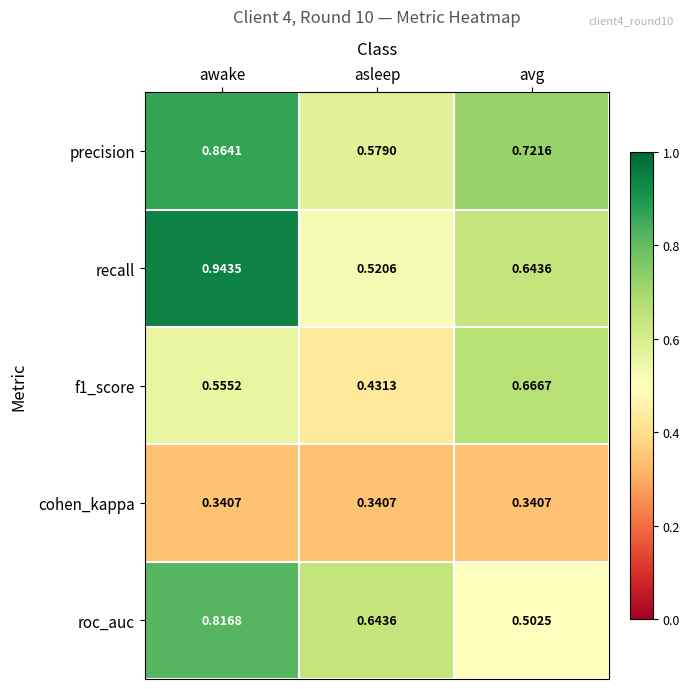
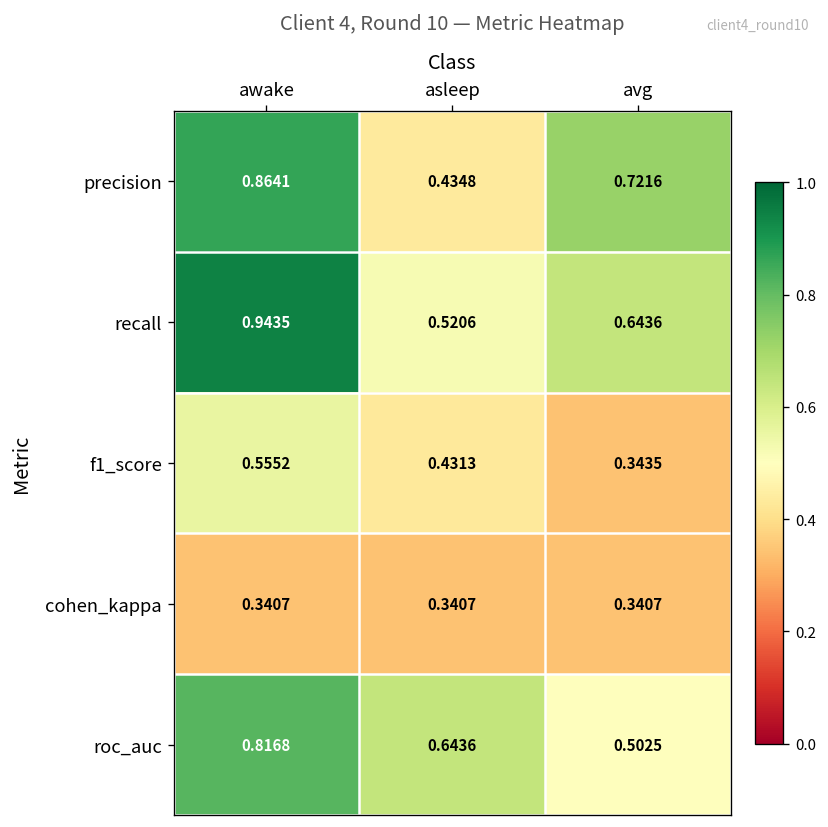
  {
    "precision": {
      "awake": 0.8641,
-     "asleep": 0.5790,
+     "asleep": 0.4348,
      "avg": 0.7216
    },
    "recall": {
      "awake": 0.9435,
      "asleep": 0.5206,
      "avg": 0.6436
    },
    "f1_score": {
      "awake": 0.5552,
      "asleep": 0.4313,
-     "avg": 0.6667
+     "avg": 0.3435
    },
    "cohen_kappa": {
      "awake": 0.3407,
      "asleep": 0.3407,
      "avg": 0.3407
    },
    "roc_auc": {
      "awake": 0.8168,
      "asleep": 0.6436,
      "avg": 0.5025
    }
  }
